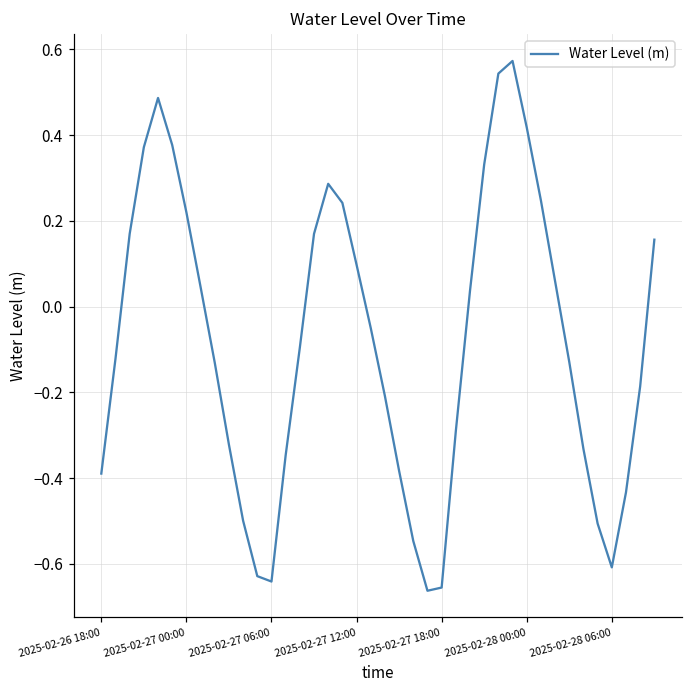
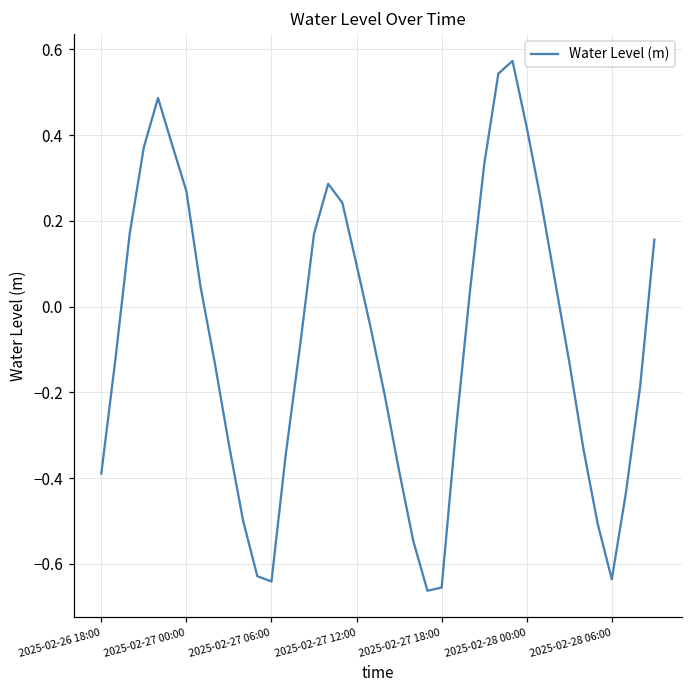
  {
    "2025-02-26 18:00": -0.39,
-   "2025-02-27 00:00": 0.22,
+   "2025-02-27 00:00": 0.27,
    "2025-02-27 06:00": -0.64,
    "2025-02-27 12:00": 0.10,
    "2025-02-27 18:00": -0.66,
    "2025-02-28 00:00": 0.42,
-   "2025-02-28 06:00": -0.61
+   "2025-02-28 06:00": -0.64
  }
